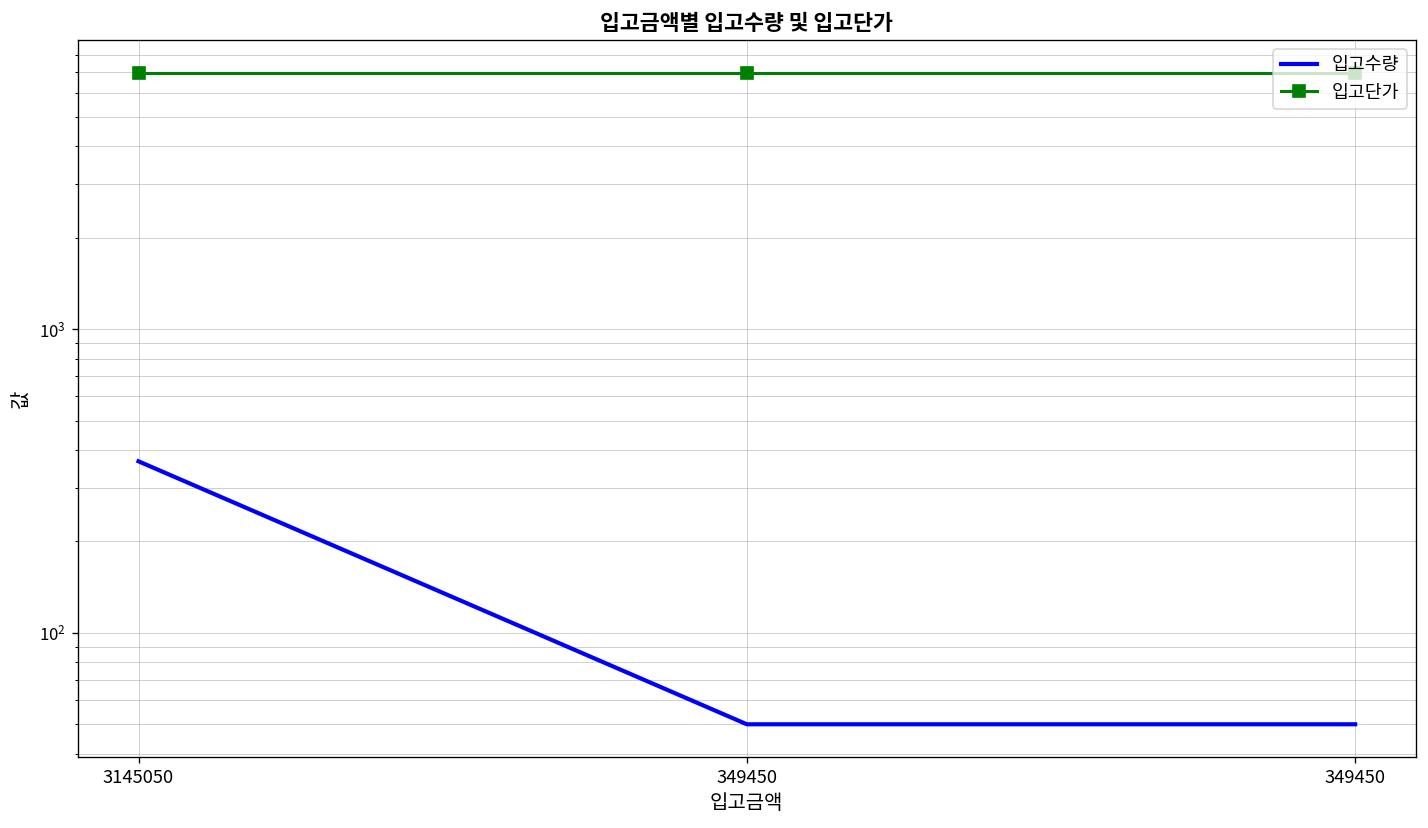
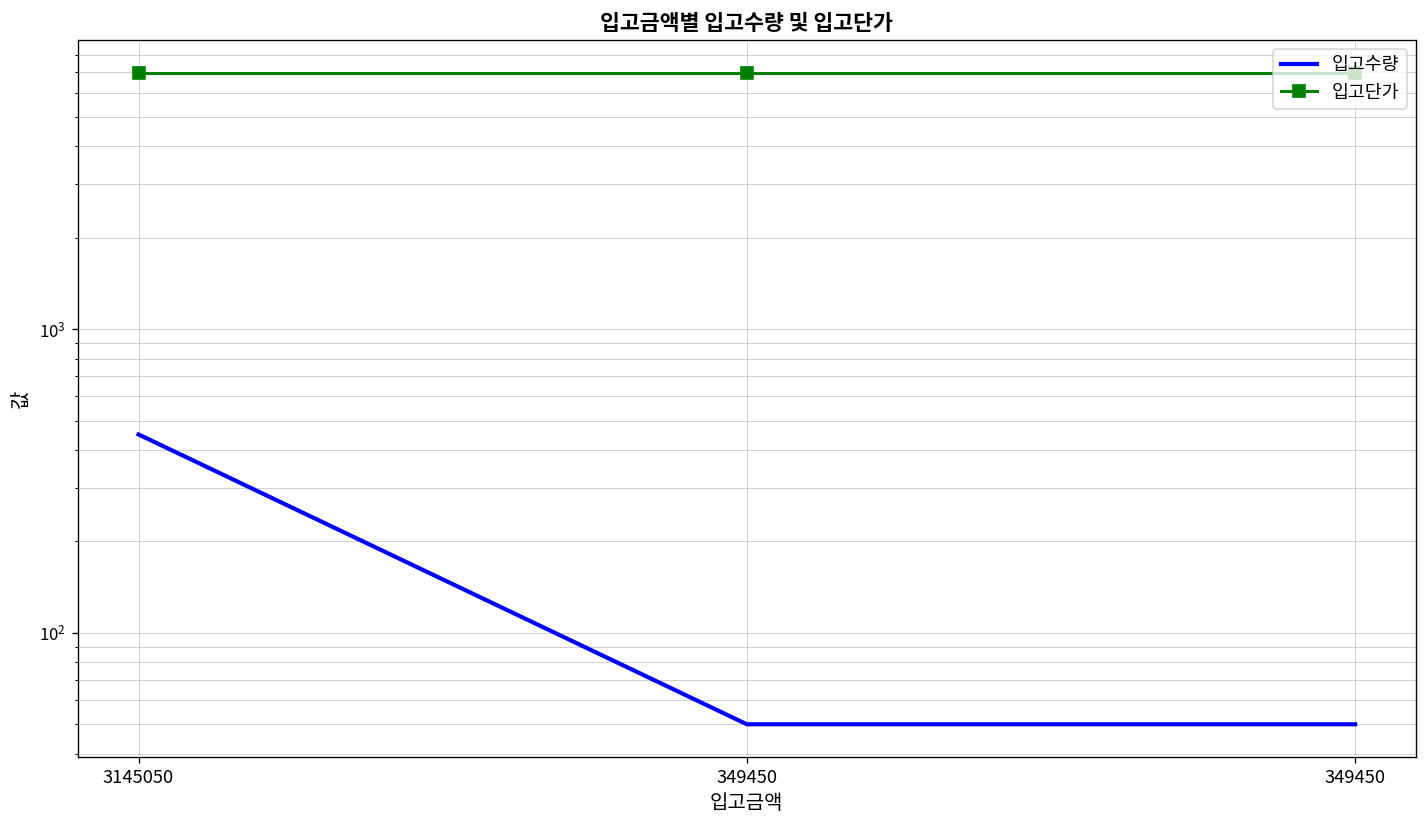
  {
    "입고수량": {
-     "3145050": 370
+     "3145050": 450
    },
    "입고단가": {
      "3145050": 7000
    }
  }
